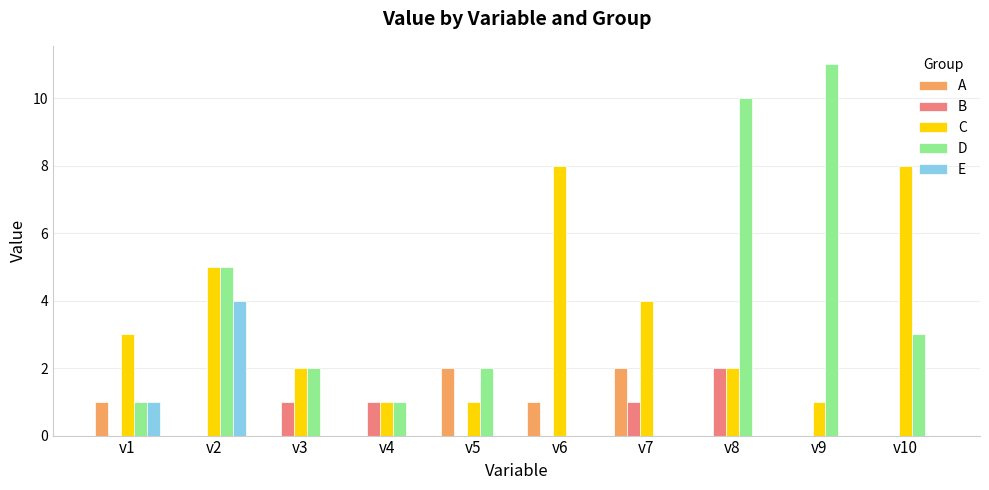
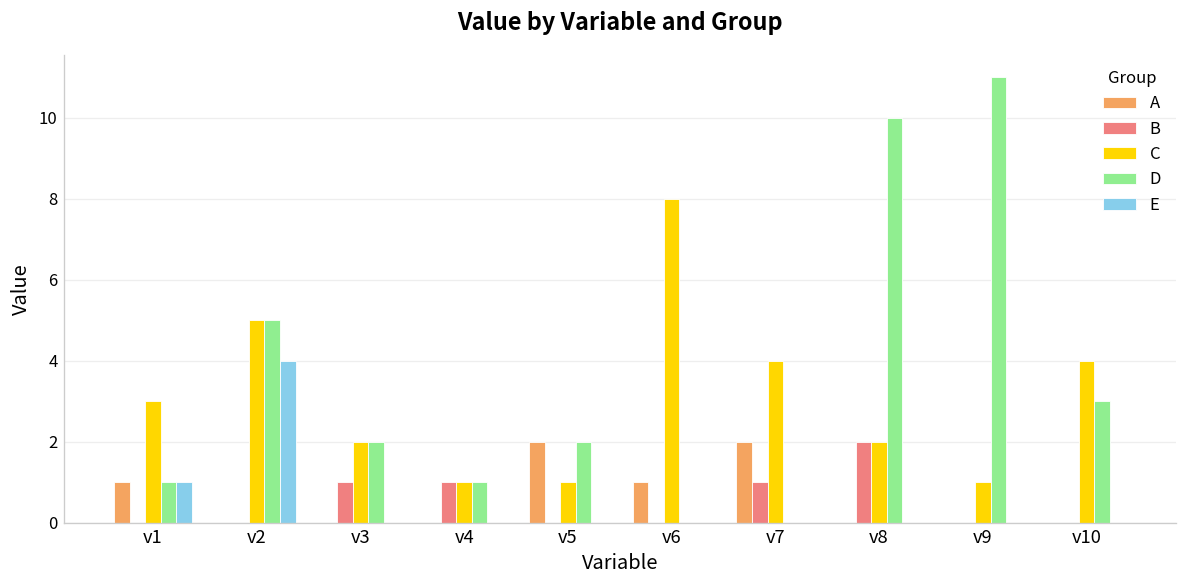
  {
    "C": {
      "v1": 3,
      "v2": 5,
      "v3": 2,
      "v4": 1,
      "v5": 1,
      "v6": 8,
      "v7": 4,
      "v8": 2,
      "v9": 1,
-     "v10": 8
+     "v10": 4
    },
    "D": {
      "v1": 1,
      "v2": 5,
      "v3": 2,
      "v4": 1,
      "v5": 2,
      "v6": 0,
      "v7": 0,
      "v8": 10,
      "v9": 11,
      "v10": 3
    },
    "E": {
      "v1": 1,
      "v2": 4,
      "v3": 0,
      "v4": 0,
      "v5": 0,
      "v6": 0,
      "v7": 0,
      "v8": 0,
      "v9": 0,
      "v10": 0
    }
  }
